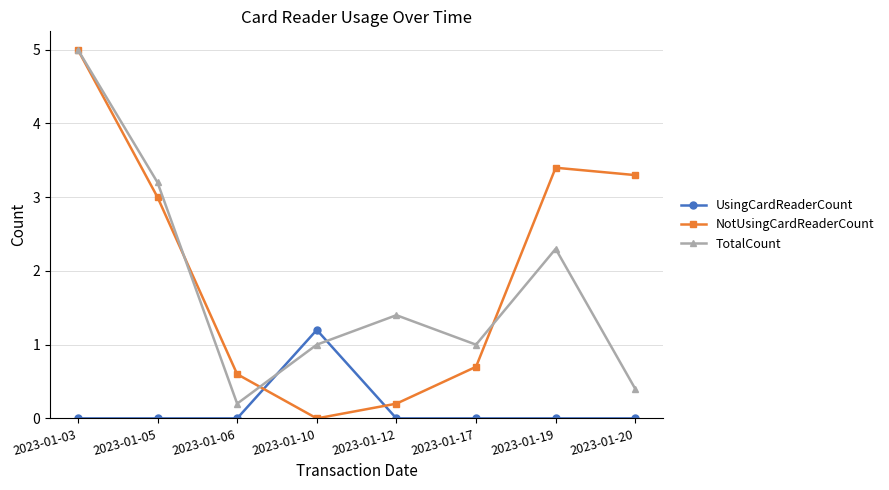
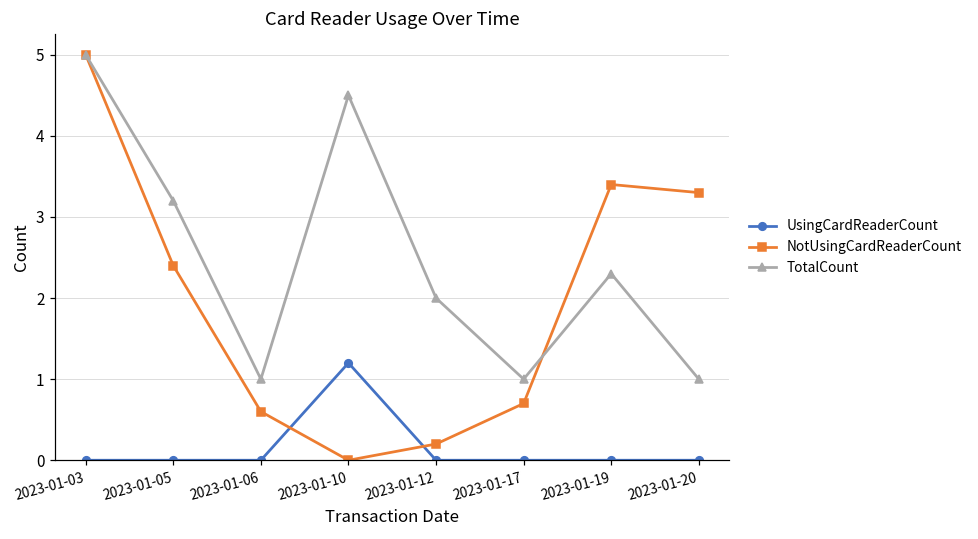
  {
    "UsingCardReaderCount": {
      "2023-01-03": 0.0,
      "2023-01-05": 0.0,
      "2023-01-06": 0.0,
      "2023-01-10": 1.2,
      "2023-01-12": 0.0,
      "2023-01-17": 0.0,
      "2023-01-19": 0.0,
      "2023-01-20": 0.0
    },
    "NotUsingCardReaderCount": {
-     "2023-01-05": 3.0,
+     "2023-01-05": 2.4,
      "2023-01-06": 0.6,
      "2023-01-10": 0.0,
      "2023-01-12": 0.2,
      "2023-01-17": 0.7,
      "2023-01-19": 3.4,
      "2023-01-20": 3.3
    },
    "TotalCount": {
      "2023-01-05": 3.2,
-     "2023-01-06": 0.2,
-     "2023-01-10": 1.0,
-     "2023-01-12": 1.4,
+     "2023-01-06": 1.0,
+     "2023-01-10": 4.5,
+     "2023-01-12": 2.0,
      "2023-01-17": 1.0,
      "2023-01-19": 2.3,
-     "2023-01-20": 0.4
+     "2023-01-20": 1.0
    }
  }
